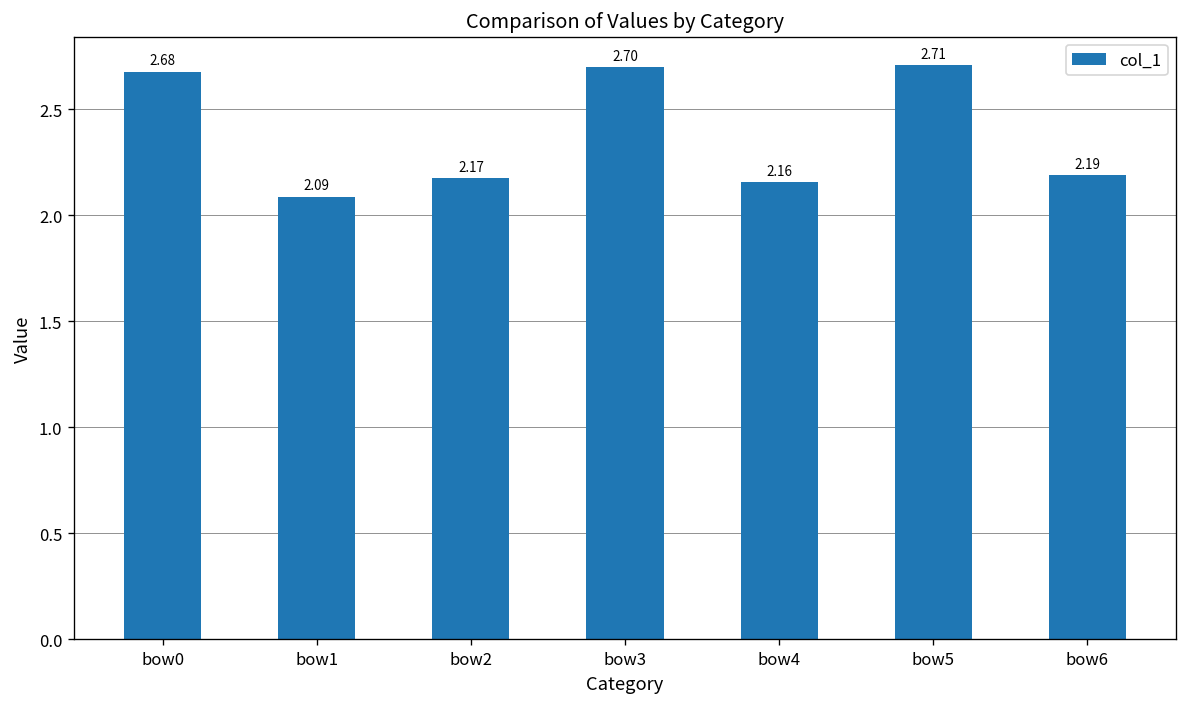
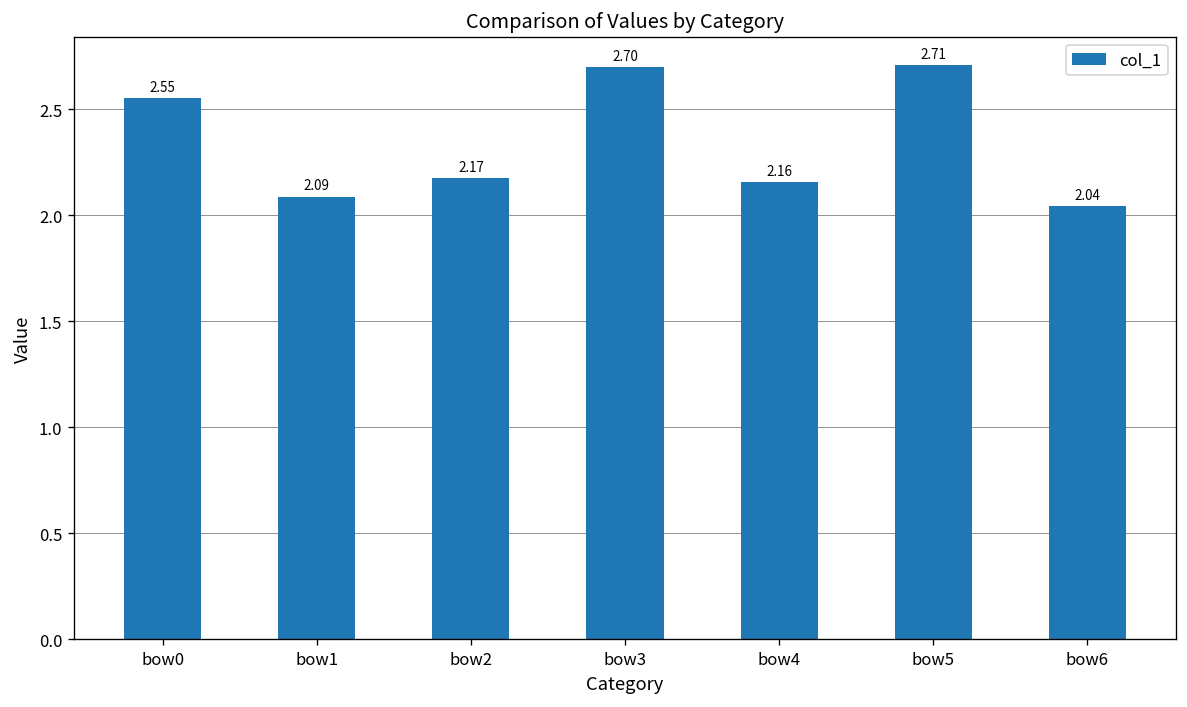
  {
-   "bow0": 2.68,
+   "bow0": 2.55,
    "bow1": 2.09,
    "bow2": 2.17,
    "bow3": 2.70,
    "bow4": 2.16,
    "bow5": 2.71,
-   "bow6": 2.19
+   "bow6": 2.04
  }
